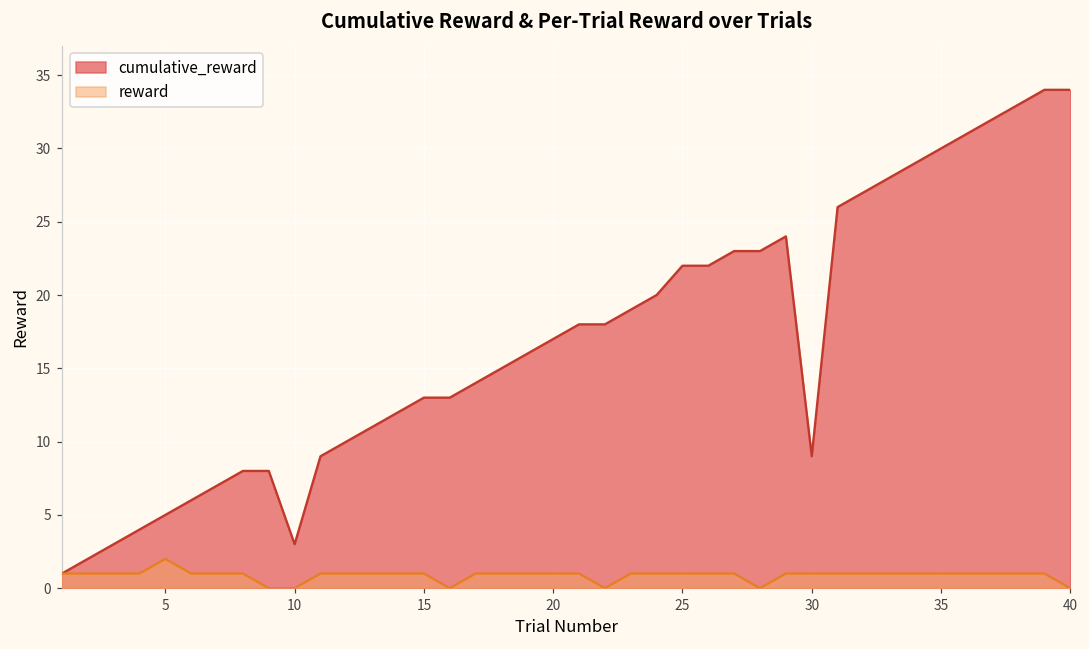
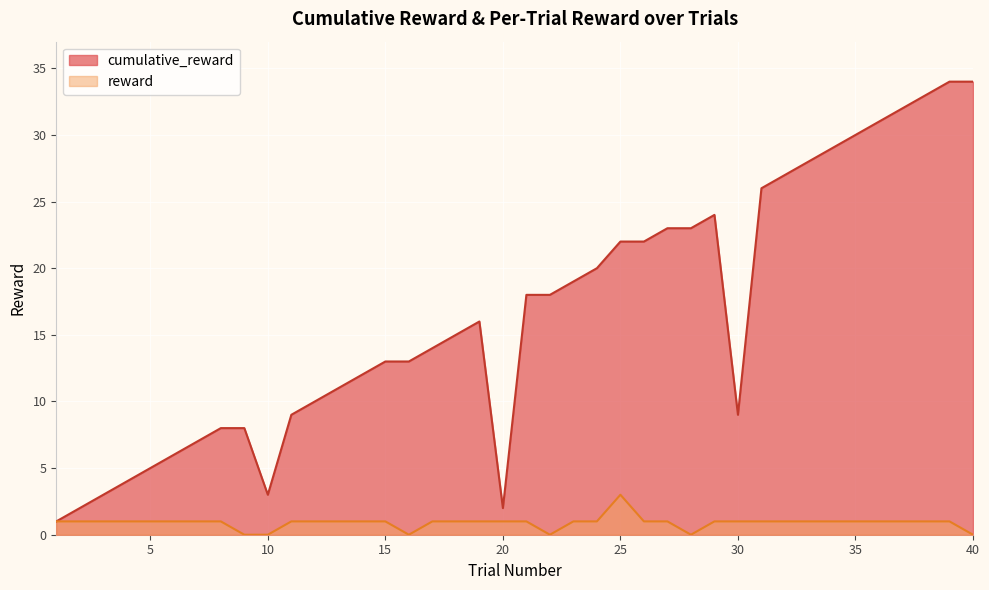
  {
    "cumulative_reward": {
      "5": 5,
      "10": 3,
      "15": 13,
-     "20": 17,
+     "20": 2,
      "25": 22,
      "30": 9,
      "35": 30,
      "40": 34
    },
    "reward": {
-     "5": 2,
+     "5": 1,
      "10": 0,
      "15": 1,
      "20": 1,
-     "25": 1,
+     "25": 3,
      "30": 1,
      "35": 1,
      "40": 0
    }
  }
